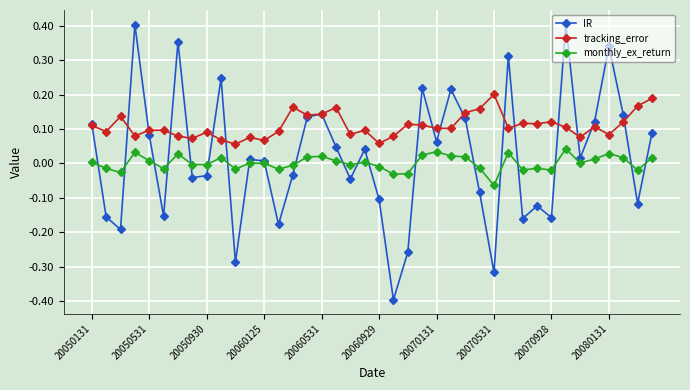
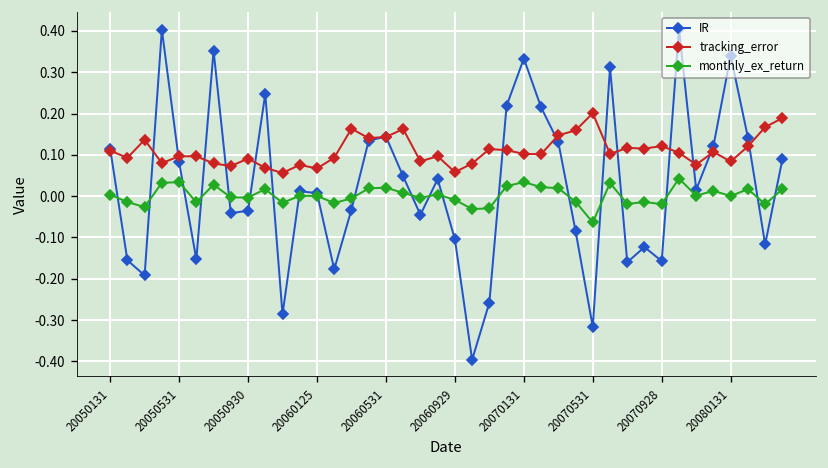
  {
    "IR": {
      "20050531": 0.08,
      "20050930": -0.04,
      "20060929": -0.10,
-     "20070131": 0.06,
+     "20070131": 0.33,
      "20070531": -0.32,
      "20070928": -0.16
    },
    "tracking_error": {
      "20050531": 0.10,
      "20050930": 0.09,
      "20060125": 0.07,
      "20060929": 0.06,
      "20070131": 0.10,
      "20070531": 0.20,
      "20070928": 0.12,
      "20080131": 0.08
    },
    "monthly_ex_return": {
      "20050131": 0.00,
-     "20050531": 0.01,
+     "20050531": 0.03,
      "20050930": 0.00,
      "20060531": 0.02,
      "20060929": -0.01,
      "20070131": 0.03,
      "20070531": -0.06,
      "20070928": -0.02,
-     "20080131": 0.03
+     "20080131": 0.00
    }
  }
